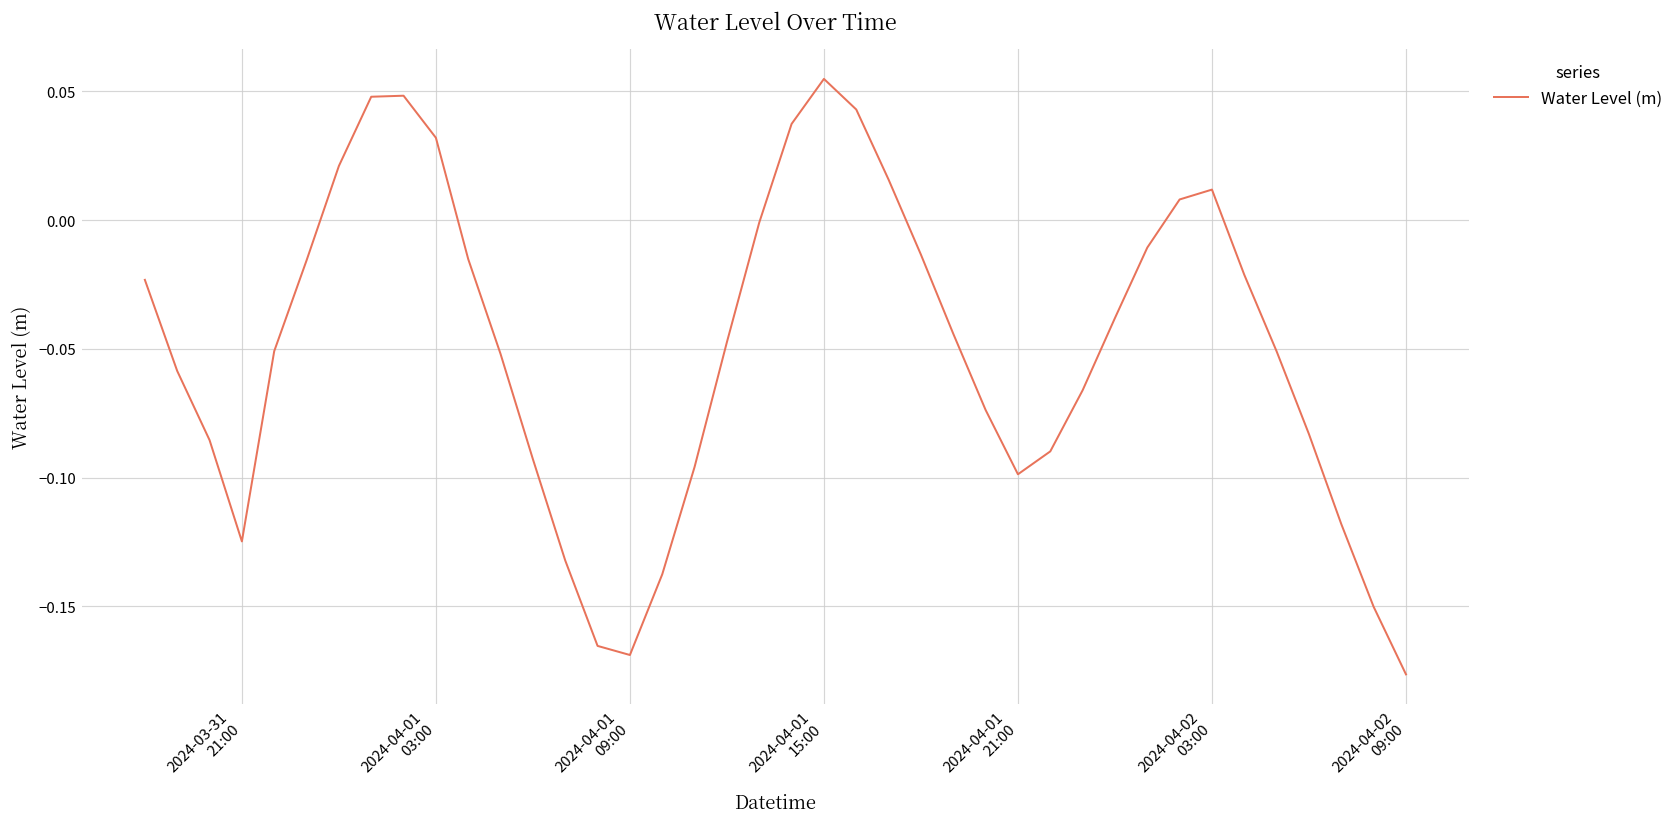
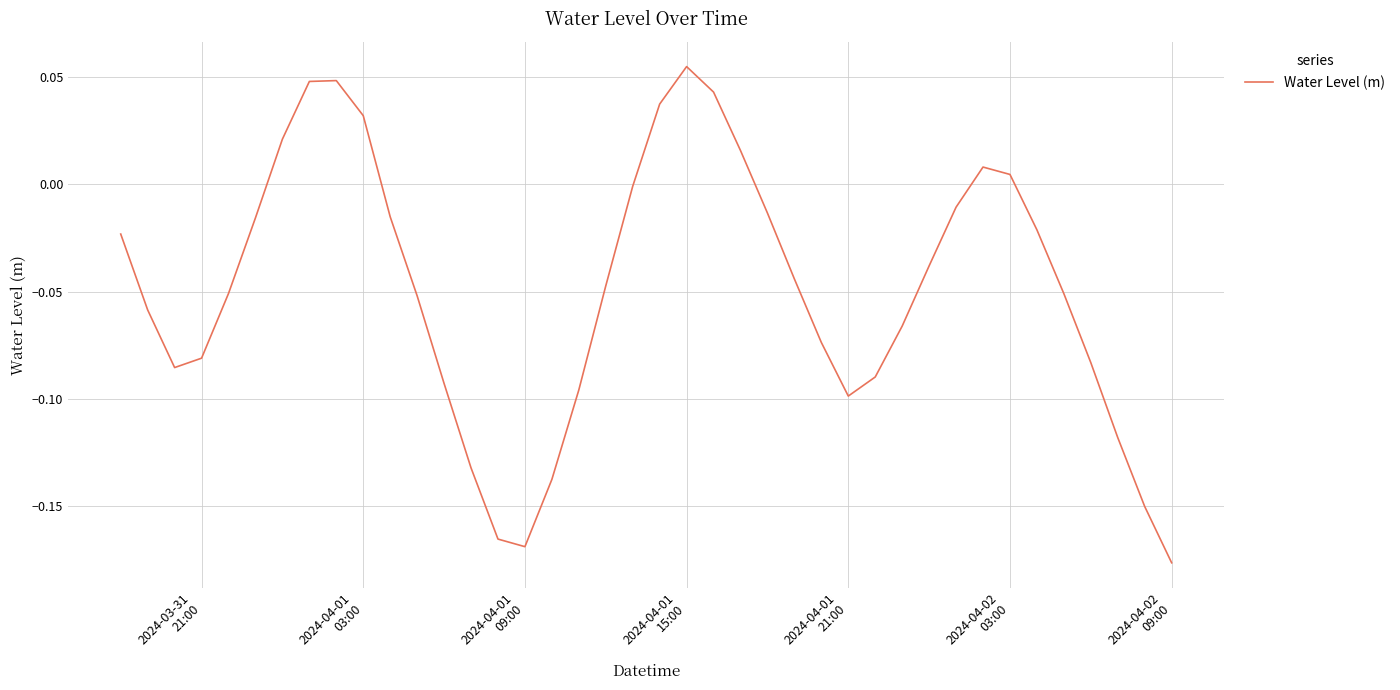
  {
-   "2024-03-31 21:00": -0.125,
+   "2024-03-31 21:00": -0.081,
    "2024-04-01 03:00": 0.032,
    "2024-04-01 09:00": -0.169,
    "2024-04-01 15:00": 0.055,
    "2024-04-01 21:00": -0.099,
-   "2024-04-02 03:00": 0.012,
+   "2024-04-02 03:00": 0.005,
    "2024-04-02 09:00": -0.176
  }
